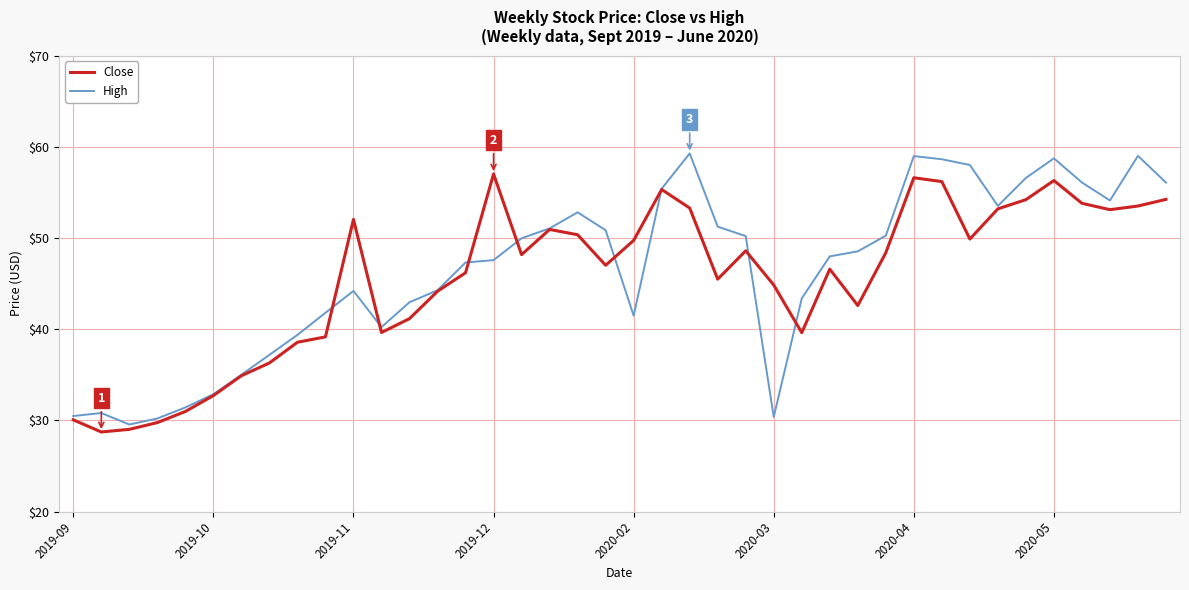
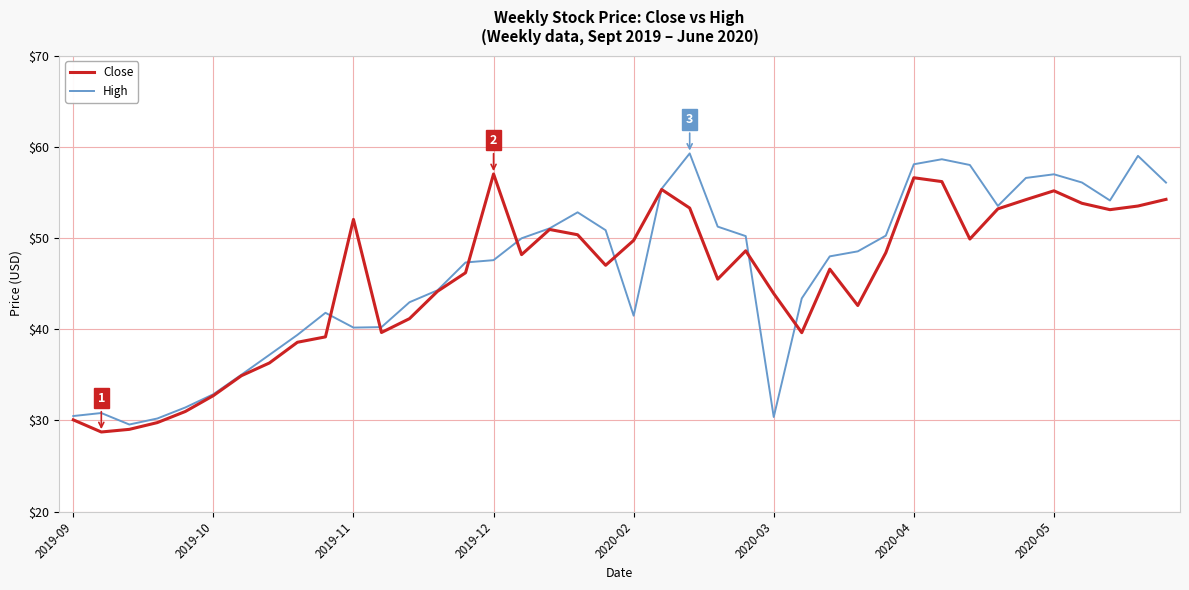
  {
    "Close": {
      "2019-09": "$30",
      "2019-11": "$52",
      "2020-02": "$50",
-     "2020-03": "$45",
+     "2020-03": "$44",
      "2020-04": "$57",
-     "2020-05": "$56"
+     "2020-05": "$55"
    },
    "High": {
      "2019-09": "$30",
-     "2019-11": "$44",
+     "2019-11": "$40",
      "2019-12": "$48",
      "2020-02": "$41",
      "2020-03": "$30",
-     "2020-04": "$59",
-     "2020-05": "$59"
+     "2020-04": "$58",
+     "2020-05": "$57"
    }
  }
